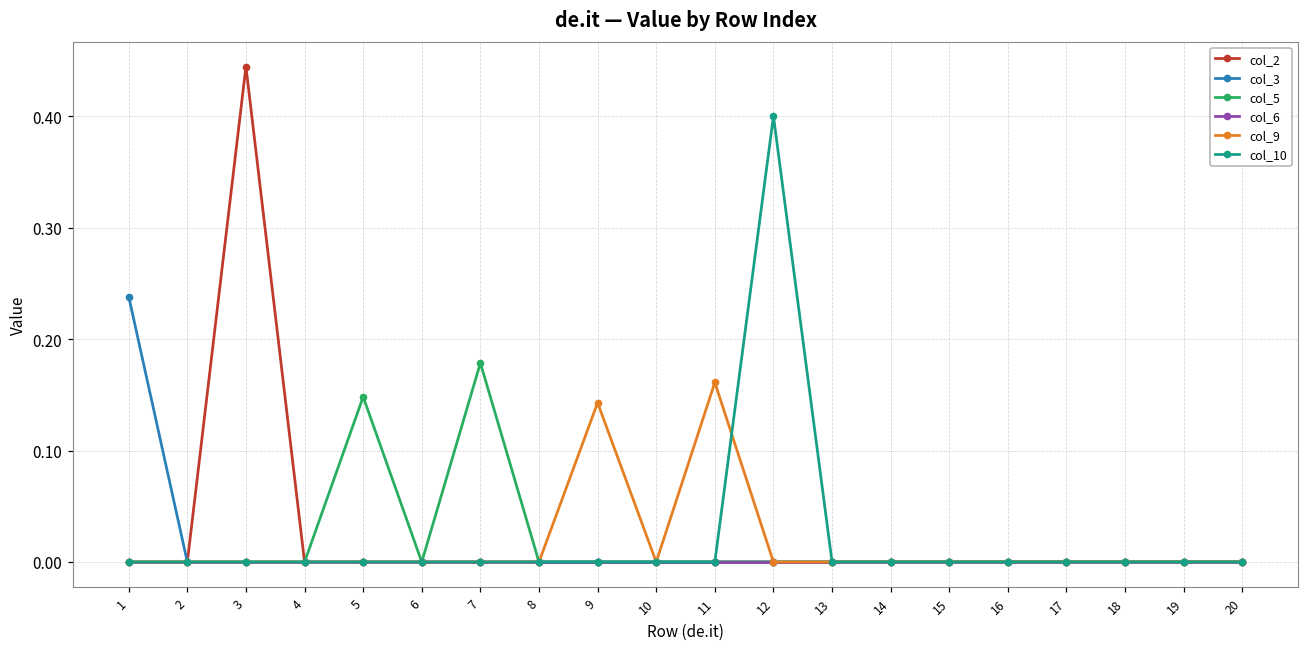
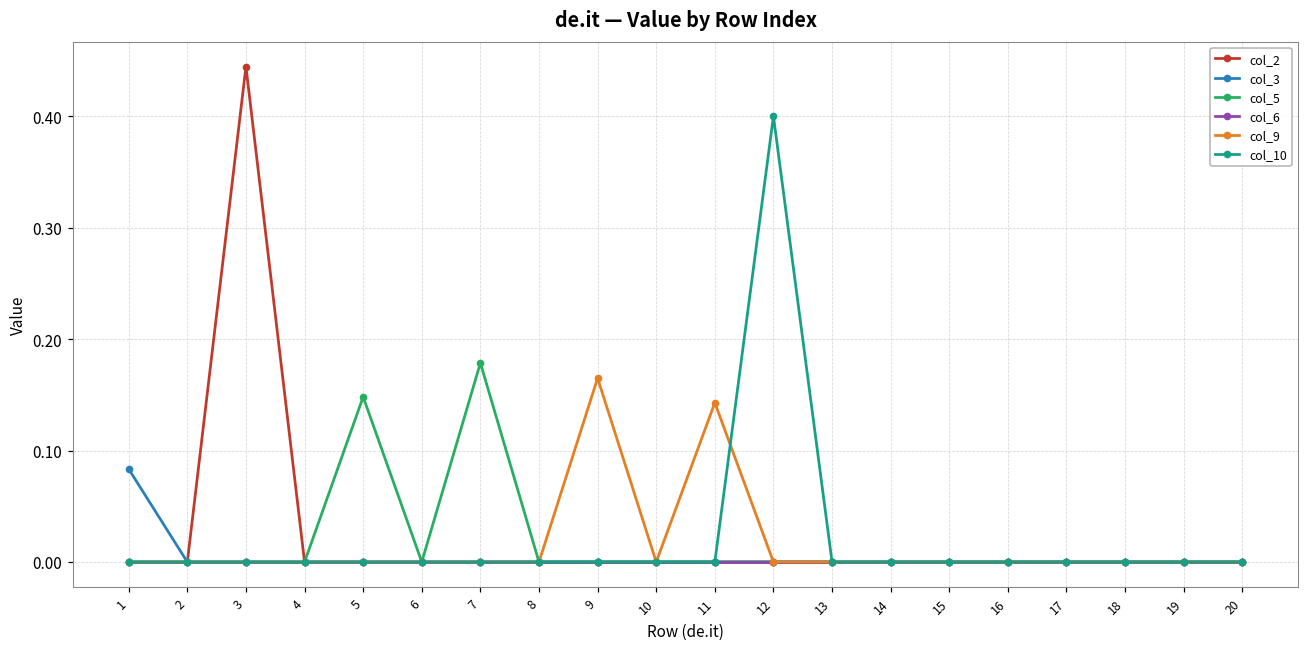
  {
    "col_2": {
      "3": 0.444
    },
    "col_3": {
-     "1": 0.238
+     "1": 0.083
    },
    "col_9": {
-     "9": 0.143,
-     "11": 0.161
+     "9": 0.165,
+     "11": 0.143
    }
  }
